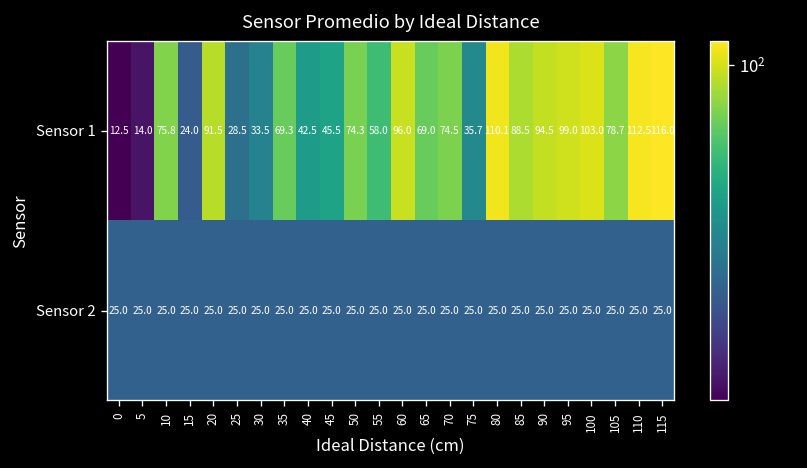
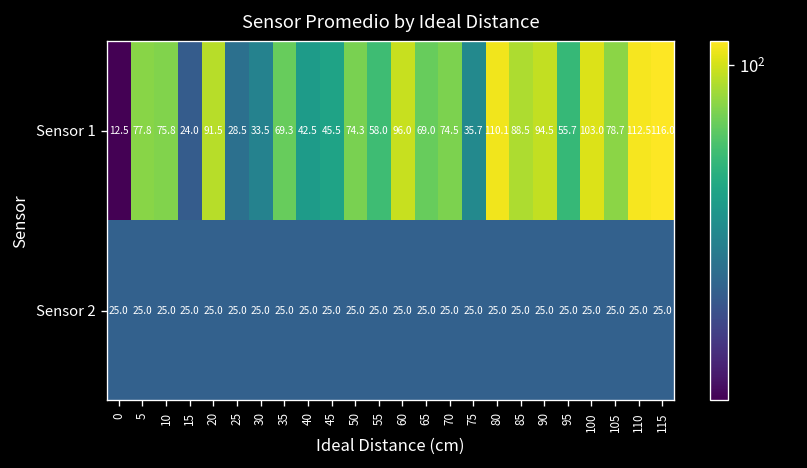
  {
    "Sensor 1": {
      "0": 12.5,
-     "5": 14.0,
+     "5": 77.8,
      "10": 75.8,
      "15": 24.0,
      "20": 91.5,
      "25": 28.5,
      "30": 33.5,
      "35": 69.3,
      "40": 42.5,
      "45": 45.5,
      "50": 74.3,
      "55": 58.0,
      "60": 96.0,
      "65": 69.0,
      "70": 74.5,
      "75": 35.7,
      "80": 110.1,
      "85": 88.5,
      "90": 94.5,
-     "95": 99.0,
+     "95": 55.7,
      "100": 103.0,
      "105": 78.7,
      "110": 112.5,
      "115": 116.0
    },
    "Sensor 2": {
      "0": 25.0,
      "5": 25.0,
      "10": 25.0,
      "15": 25.0,
      "20": 25.0,
      "25": 25.0,
      "30": 25.0,
      "35": 25.0,
      "40": 25.0,
      "45": 25.0,
      "50": 25.0,
      "55": 25.0,
      "60": 25.0,
      "65": 25.0,
      "70": 25.0,
      "75": 25.0,
      "80": 25.0,
      "85": 25.0,
      "90": 25.0,
      "95": 25.0,
      "100": 25.0,
      "105": 25.0,
      "110": 25.0,
      "115": 25.0
    }
  }
